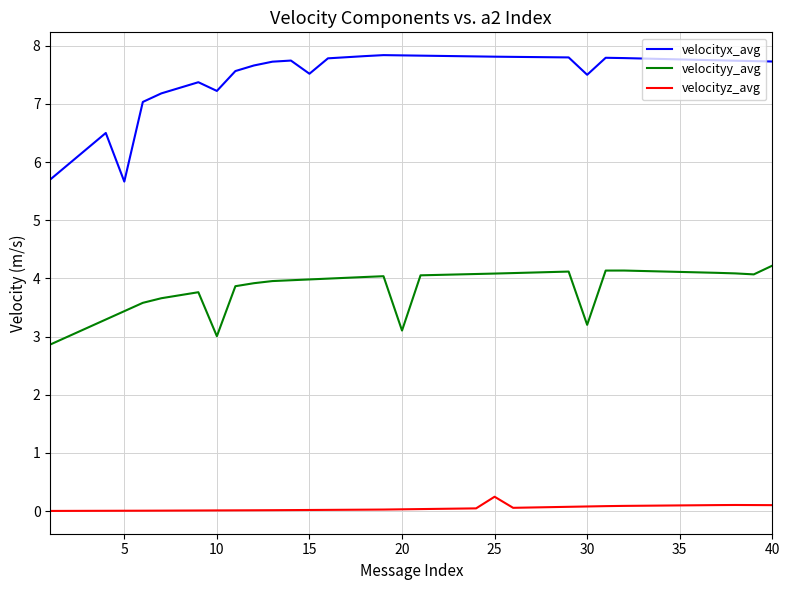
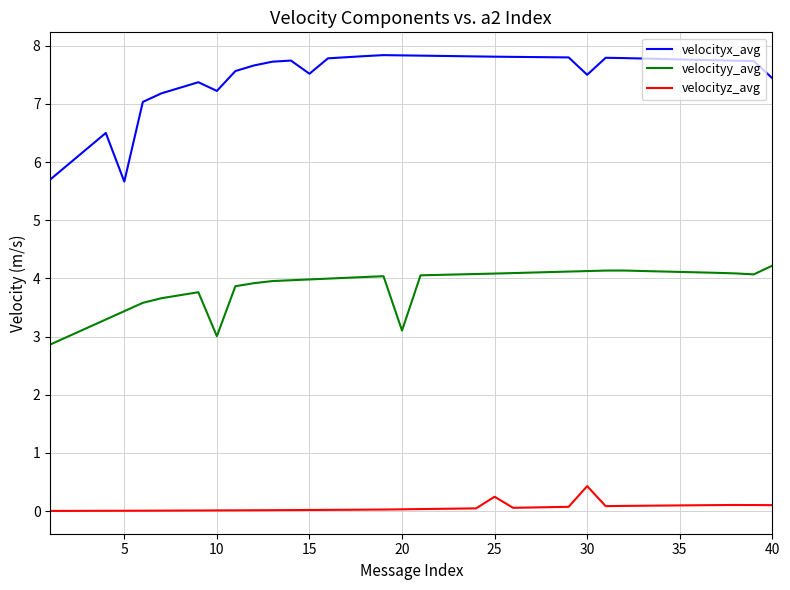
  {
    "velocityx_avg": {
      "5": 5.7,
      "10": 7.2,
      "15": 7.5,
      "20": 7.8,
      "25": 7.8,
      "30": 7.5,
-     "40": 7.7
+     "40": 7.4
    },
    "velocityy_avg": {
      "5": 3.4,
      "10": 3.0,
      "15": 4.0,
      "20": 3.1,
      "25": 4.1,
-     "30": 3.2,
+     "30": 4.1,
      "35": 4.1,
      "40": 4.2
    },
    "velocityz_avg": {
      "5": 0.0,
      "10": 0.0,
      "15": 0.0,
      "20": 0.0,
      "25": 0.2,
-     "30": 0.1,
+     "30": 0.4,
      "35": 0.1,
      "40": 0.1
    }
  }
